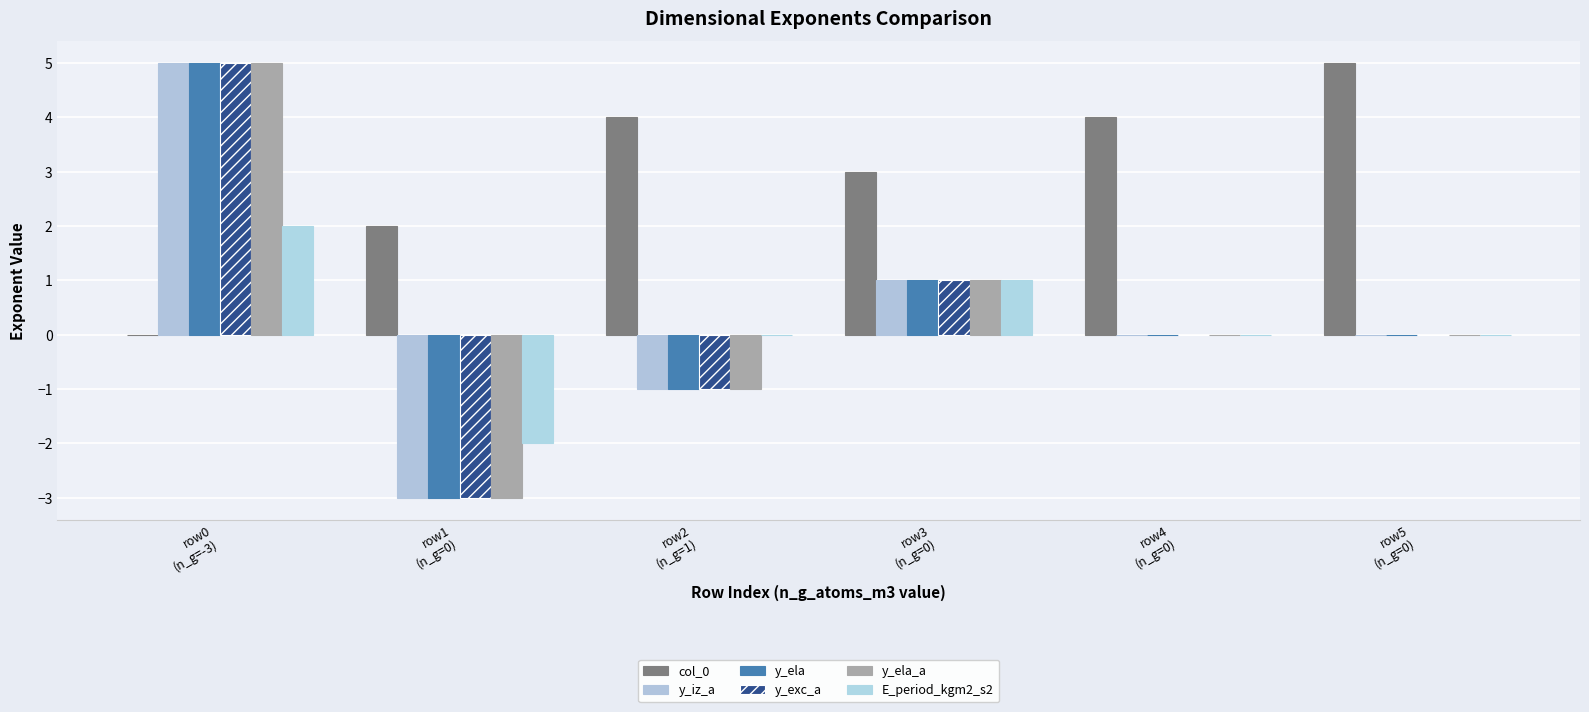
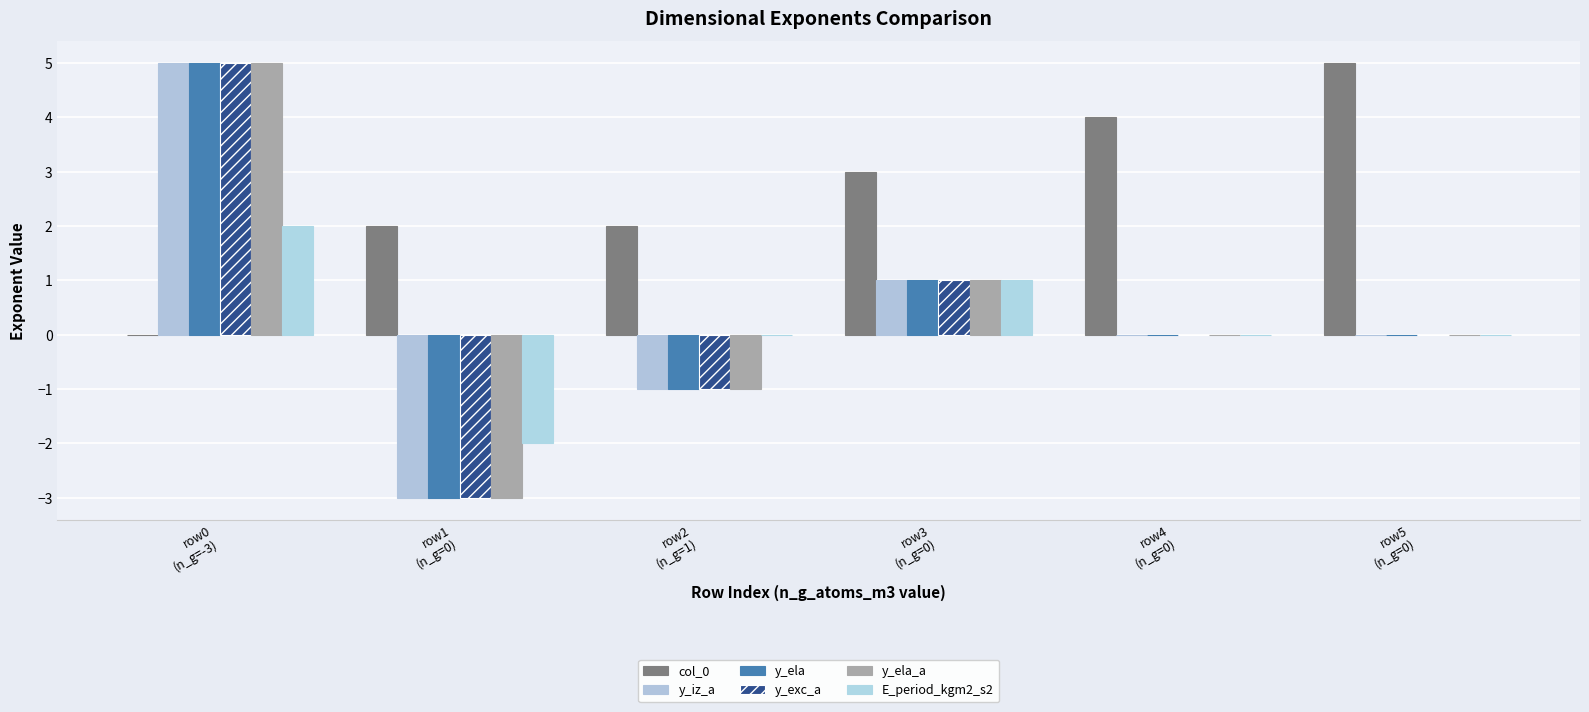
  {
    "col_0": {
      "row0 (n_g=-3)": 0,
      "row1 (n_g=0)": 2,
-     "row2 (n_g=1)": 4,
+     "row2 (n_g=1)": 2,
      "row3 (n_g=0)": 3,
      "row4 (n_g=0)": 4,
      "row5 (n_g=0)": 5
    },
    "y_ela": {
      "row0 (n_g=-3)": 5,
      "row1 (n_g=0)": -3,
      "row2 (n_g=1)": -1,
      "row3 (n_g=0)": 1,
      "row4 (n_g=0)": 0,
      "row5 (n_g=0)": 0
    },
    "y_exc_a": {
      "row0 (n_g=-3)": 5,
      "row1 (n_g=0)": -3,
      "row2 (n_g=1)": -1,
      "row3 (n_g=0)": 1,
      "row4 (n_g=0)": 0,
      "row5 (n_g=0)": 0
    }
  }
